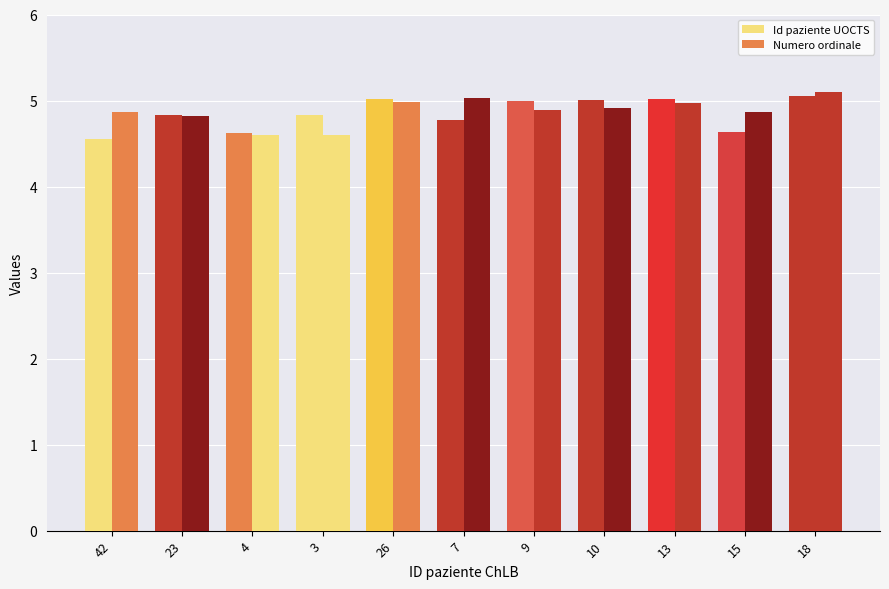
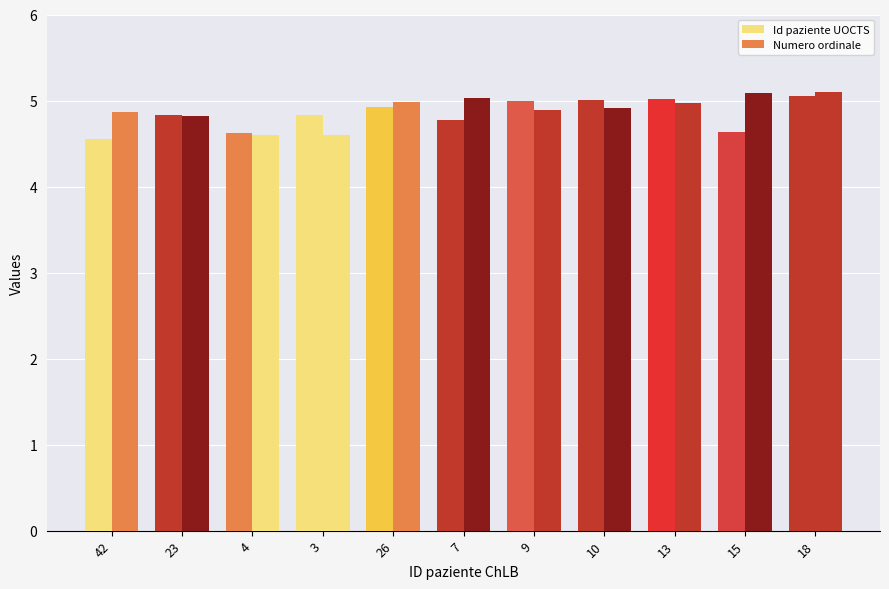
  {
    "Id paziente UOCTS": {
      "42": 4.6,
      "23": 4.8,
      "4": 4.6,
      "3": 4.8,
-     "26": 5.0,
+     "26": 4.9,
      "7": 4.8,
      "9": 5.0,
      "10": 5.0,
      "13": 5.0,
      "15": 4.6,
      "18": 5.1
    },
    "Numero ordinale": {
      "42": 4.9,
      "23": 4.8,
      "4": 4.6,
      "3": 4.6,
      "26": 5.0,
      "7": 5.0,
      "9": 4.9,
      "10": 4.9,
      "13": 5.0,
-     "15": 4.9,
+     "15": 5.1,
      "18": 5.1
    }
  }
